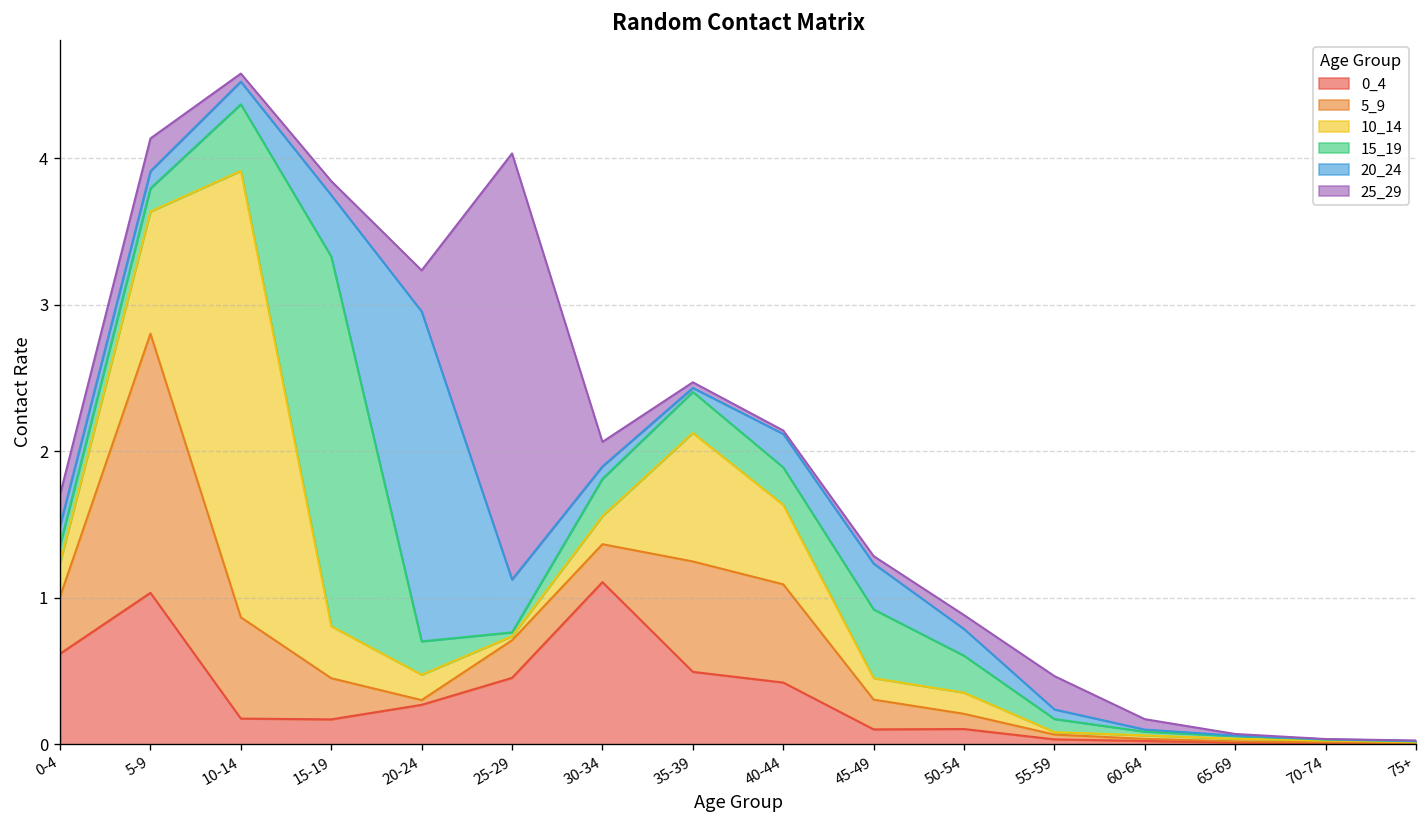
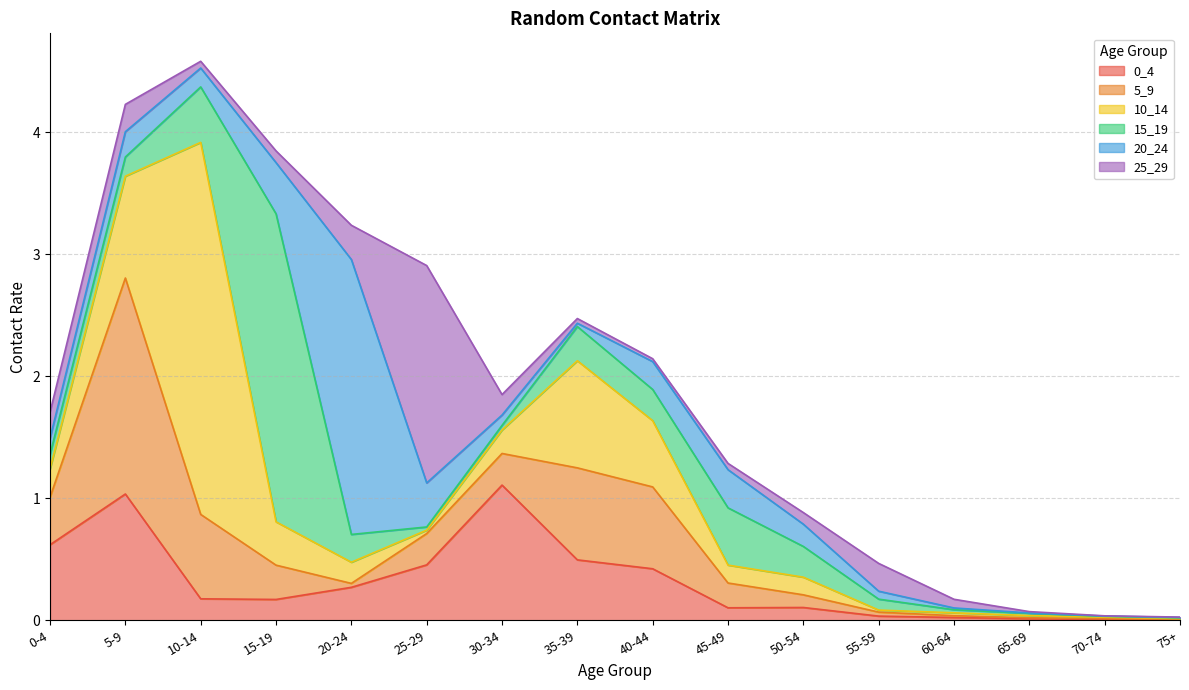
  {
    "10_14": {
      "0-4": 0.23,
      "5-9": 0.83,
      "10-14": 3.05,
      "15-19": 0.35,
      "20-24": 0.17,
      "25-29": 0.03,
      "30-34": 0.19,
      "35-39": 0.88,
      "40-44": 0.54,
      "45-49": 0.15,
      "50-54": 0.14,
      "60-64": 0.02
    },
    "15_19": {
      "0-4": 0.12,
      "5-9": 0.16,
      "10-14": 0.45,
      "15-19": 2.52,
      "20-24": 0.23,
      "25-29": 0.03,
-     "30-34": 0.25,
+     "30-34": 0.04,
      "35-39": 0.28,
      "40-44": 0.26,
      "45-49": 0.47,
      "50-54": 0.25,
      "55-59": 0.09
    },
    "20_24": {
      "0-4": 0.13,
-     "5-9": 0.12,
+     "5-9": 0.21,
      "10-14": 0.15,
      "15-19": 0.42,
      "20-24": 2.25,
      "25-29": 0.36,
      "30-34": 0.08,
      "35-39": 0.03,
      "40-44": 0.23,
      "45-49": 0.31,
      "50-54": 0.18,
      "55-59": 0.07
    },
    "25_29": {
      "0-4": 0.21,
      "5-9": 0.22,
      "10-14": 0.06,
      "15-19": 0.10,
      "20-24": 0.28,
-     "25-29": 2.91,
+     "25-29": 1.78,
      "30-34": 0.17,
      "35-39": 0.04,
      "40-44": 0.02,
      "45-49": 0.05,
      "50-54": 0.10,
      "55-59": 0.23,
      "60-64": 0.07
    }
  }
